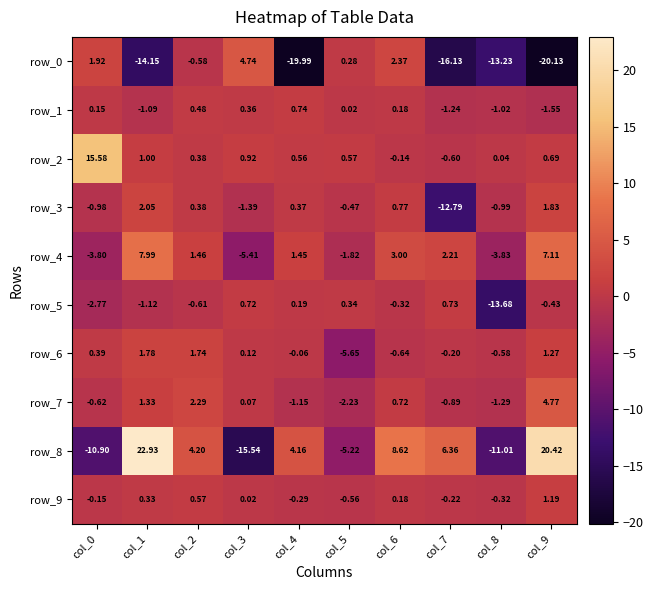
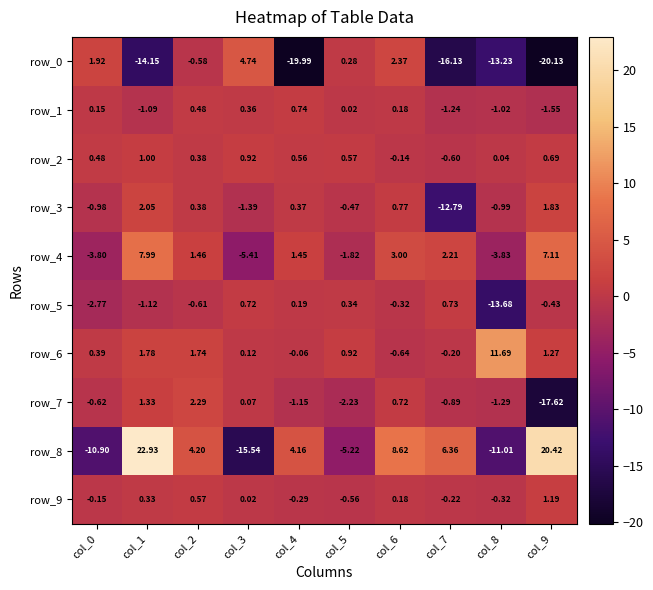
  {
    "row_0": {
      "col_0": 1.92,
      "col_1": -14.15,
      "col_2": -0.58,
      "col_3": 4.74,
      "col_4": -19.99,
      "col_5": 0.28,
      "col_6": 2.37,
      "col_7": -16.13,
      "col_8": -13.23,
      "col_9": -20.13
    },
    "row_1": {
      "col_0": 0.15,
      "col_1": -1.09,
      "col_2": 0.48,
      "col_3": 0.36,
      "col_4": 0.74,
      "col_5": 0.02,
      "col_6": 0.18,
      "col_7": -1.24,
      "col_8": -1.02,
      "col_9": -1.55
    },
    "row_2": {
-     "col_0": 15.58,
+     "col_0": 0.48,
      "col_1": 1.00,
      "col_2": 0.38,
      "col_3": 0.92,
      "col_4": 0.56,
      "col_5": 0.57,
      "col_6": -0.14,
      "col_7": -0.60,
      "col_8": 0.04,
      "col_9": 0.69
    },
    "row_3": {
      "col_0": -0.98,
      "col_1": 2.05,
      "col_2": 0.38,
      "col_3": -1.39,
      "col_4": 0.37,
      "col_5": -0.47,
      "col_6": 0.77,
      "col_7": -12.79,
      "col_8": -0.99,
      "col_9": 1.83
    },
    "row_4": {
      "col_0": -3.80,
      "col_1": 7.99,
      "col_2": 1.46,
      "col_3": -5.41,
      "col_4": 1.45,
      "col_5": -1.82,
      "col_6": 3.00,
      "col_7": 2.21,
      "col_8": -3.83,
      "col_9": 7.11
    },
    "row_5": {
      "col_0": -2.77,
      "col_1": -1.12,
      "col_2": -0.61,
      "col_3": 0.72,
      "col_4": 0.19,
      "col_5": 0.34,
      "col_6": -0.32,
      "col_7": 0.73,
      "col_8": -13.68,
      "col_9": -0.43
    },
    "row_6": {
      "col_0": 0.39,
      "col_1": 1.78,
      "col_2": 1.74,
      "col_3": 0.12,
      "col_4": -0.06,
-     "col_5": -5.65,
+     "col_5": 0.92,
      "col_6": -0.64,
      "col_7": -0.20,
-     "col_8": -0.58,
+     "col_8": 11.69,
      "col_9": 1.27
    },
    "row_7": {
      "col_0": -0.62,
      "col_1": 1.33,
      "col_2": 2.29,
      "col_3": 0.07,
      "col_4": -1.15,
      "col_5": -2.23,
      "col_6": 0.72,
      "col_7": -0.89,
      "col_8": -1.29,
-     "col_9": 4.77
+     "col_9": -17.62
    },
    "row_8": {
      "col_0": -10.90,
      "col_1": 22.93,
      "col_2": 4.20,
      "col_3": -15.54,
      "col_4": 4.16,
      "col_5": -5.22,
      "col_6": 8.62,
      "col_7": 6.36,
      "col_8": -11.01,
      "col_9": 20.42
    },
    "row_9": {
      "col_0": -0.15,
      "col_1": 0.33,
      "col_2": 0.57,
      "col_3": 0.02,
      "col_4": -0.29,
      "col_5": -0.56,
      "col_6": 0.18,
      "col_7": -0.22,
      "col_8": -0.32,
      "col_9": 1.19
    }
  }
